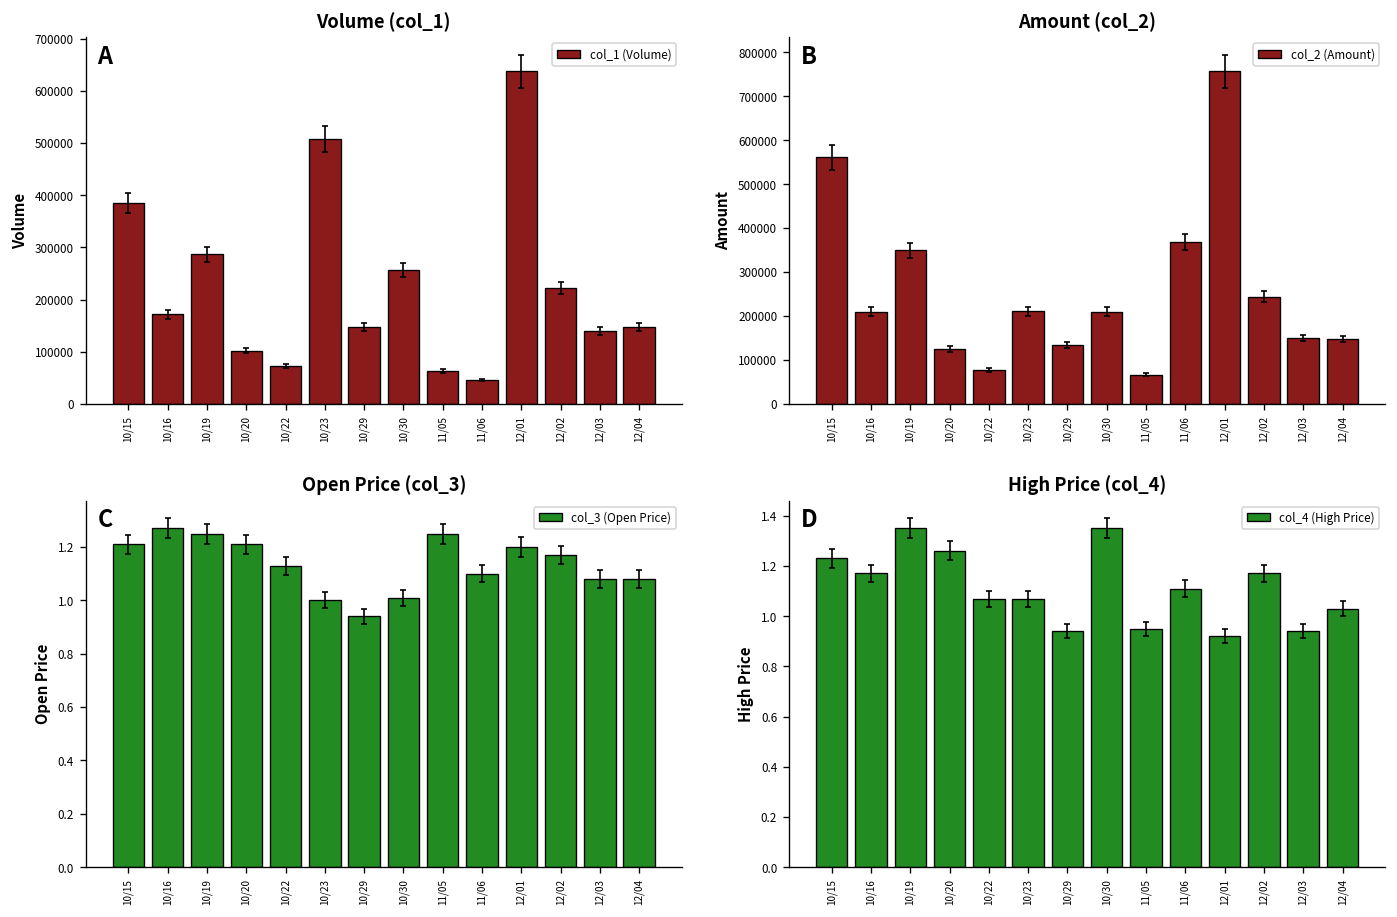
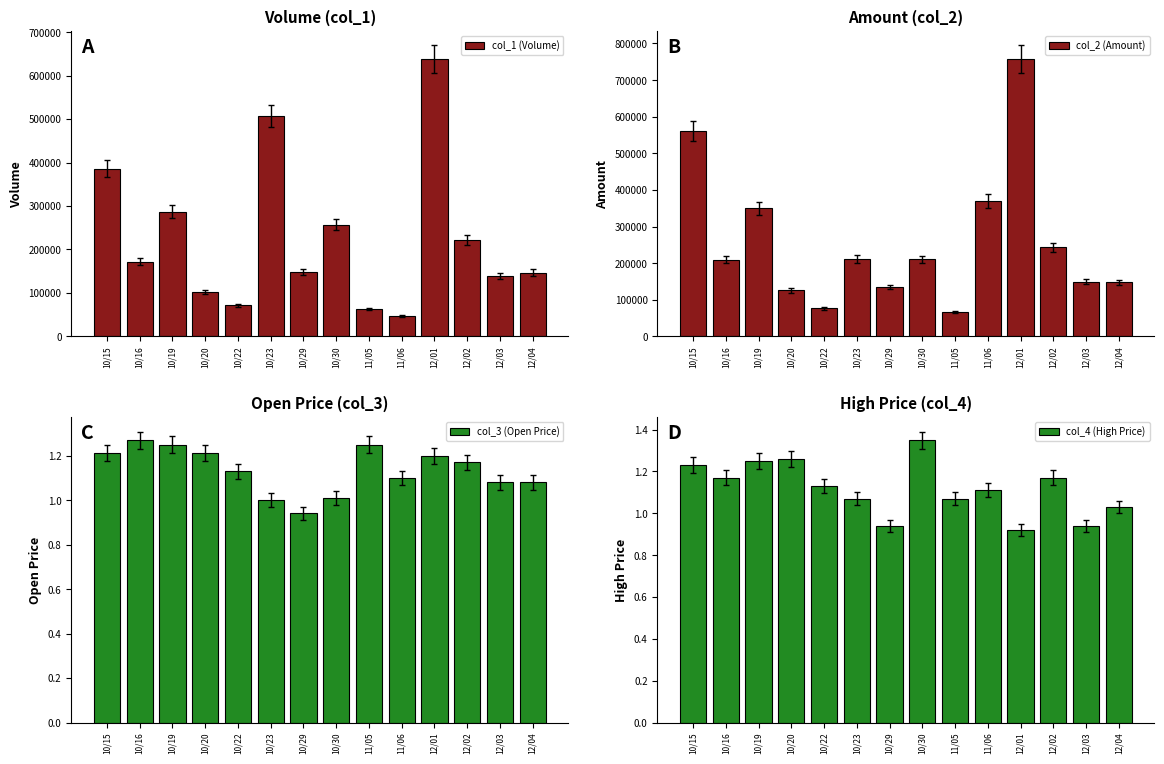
  {
    "Volume (col_1)": {
      "col_1 (Volume)": {
        "10/15": 390000,
        "10/16": 170000,
        "10/19": 290000,
        "10/20": 100000,
        "10/22": 70000,
        "10/23": 510000,
        "10/29": 150000,
        "10/30": 260000,
        "11/05": 60000,
        "11/06": 50000,
        "12/01": 640000,
        "12/02": 220000,
        "12/03": 140000,
        "12/04": 150000
      }
    },
    "Amount (col_2)": {
      "col_2 (Amount)": {
        "10/15": 560000,
        "10/16": 210000,
        "10/19": 350000,
        "10/20": 130000,
        "10/22": 80000,
        "10/23": 210000,
        "10/29": 130000,
        "10/30": 210000,
        "11/05": 70000,
        "11/06": 370000,
        "12/01": 760000,
        "12/02": 240000,
        "12/03": 150000,
        "12/04": 150000
      }
    },
    "Open Price (col_3)": {
      "col_3 (Open Price)": {
        "10/15": 1.21,
        "10/16": 1.27,
        "10/19": 1.25,
        "10/20": 1.21,
        "10/22": 1.13,
        "10/23": 1.00,
        "10/29": 0.94,
        "10/30": 1.01,
        "11/05": 1.25,
        "11/06": 1.10,
        "12/01": 1.20,
        "12/02": 1.17,
        "12/03": 1.08,
        "12/04": 1.08
      }
    },
    "High Price (col_4)": {
      "col_4 (High Price)": {
        "10/15": 1.23,
        "10/16": 1.17,
-       "10/19": 1.35,
+       "10/19": 1.25,
        "10/20": 1.26,
-       "10/22": 1.07,
+       "10/22": 1.13,
        "10/23": 1.07,
        "10/29": 0.94,
        "10/30": 1.35,
-       "11/05": 0.95,
+       "11/05": 1.07,
        "11/06": 1.11,
        "12/01": 0.92,
        "12/02": 1.17,
        "12/03": 0.94,
        "12/04": 1.03
      }
    }
  }
